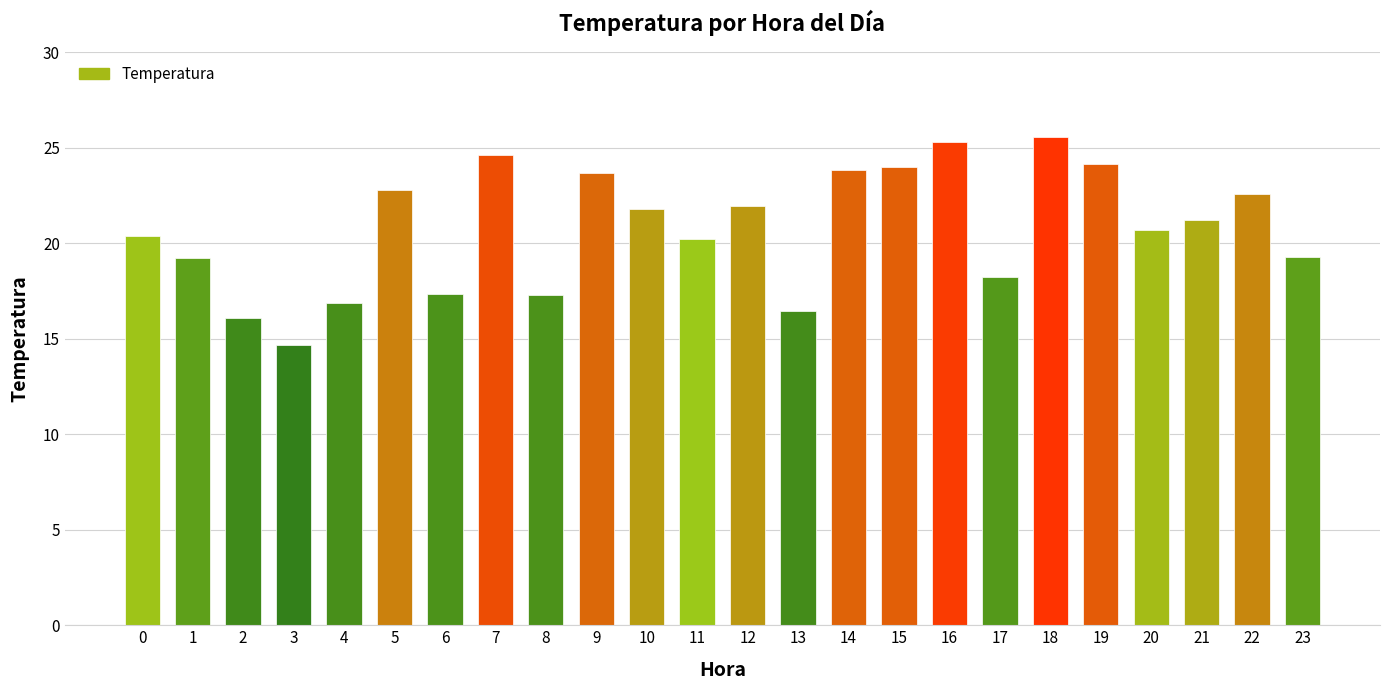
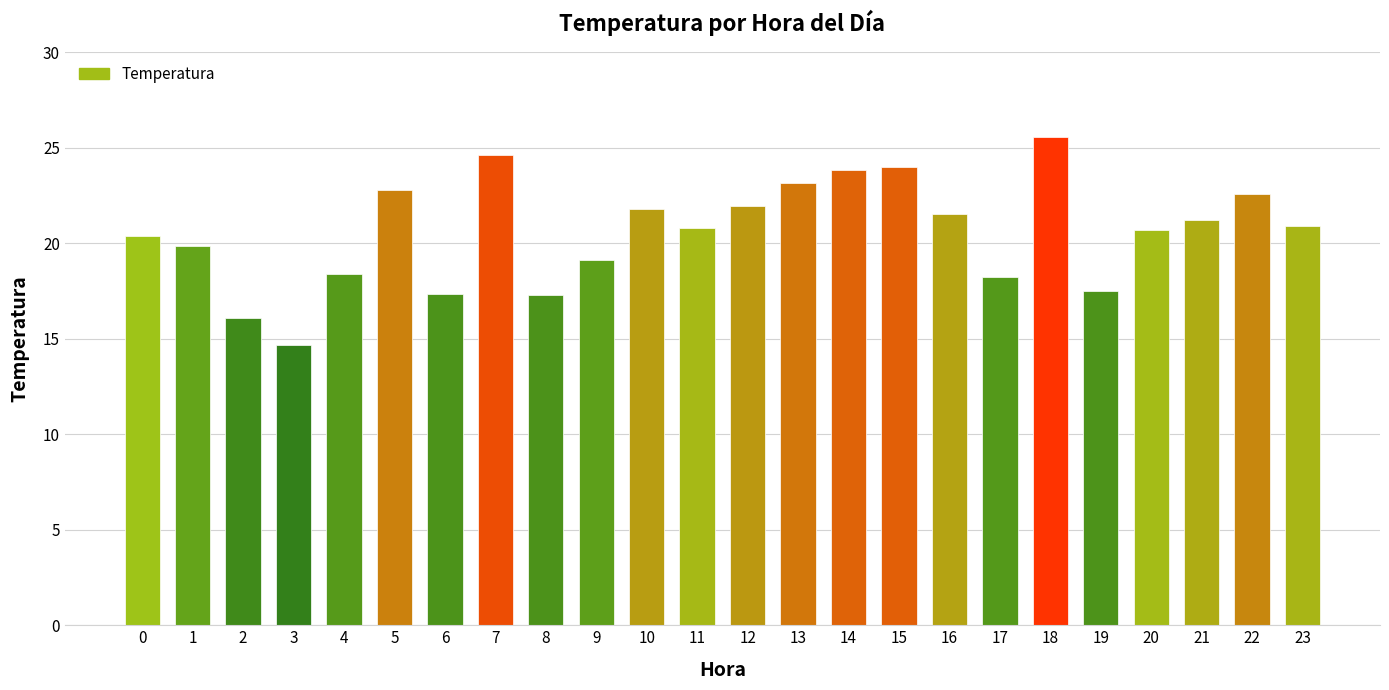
  {
    "0": 20.4,
-   "1": 19.2,
+   "1": 19.9,
    "2": 16.1,
    "3": 14.7,
-   "4": 16.9,
+   "4": 18.4,
    "5": 22.8,
    "6": 17.4,
    "7": 24.6,
    "8": 17.3,
-   "9": 23.7,
+   "9": 19.1,
    "10": 21.8,
-   "11": 20.2,
+   "11": 20.8,
    "12": 22.0,
-   "13": 16.4,
+   "13": 23.1,
    "14": 23.9,
    "15": 24.0,
-   "16": 25.3,
+   "16": 21.6,
    "17": 18.2,
    "18": 25.6,
-   "19": 24.1,
+   "19": 17.5,
    "20": 20.7,
    "21": 21.2,
    "22": 22.6,
-   "23": 19.3
+   "23": 20.9
  }
